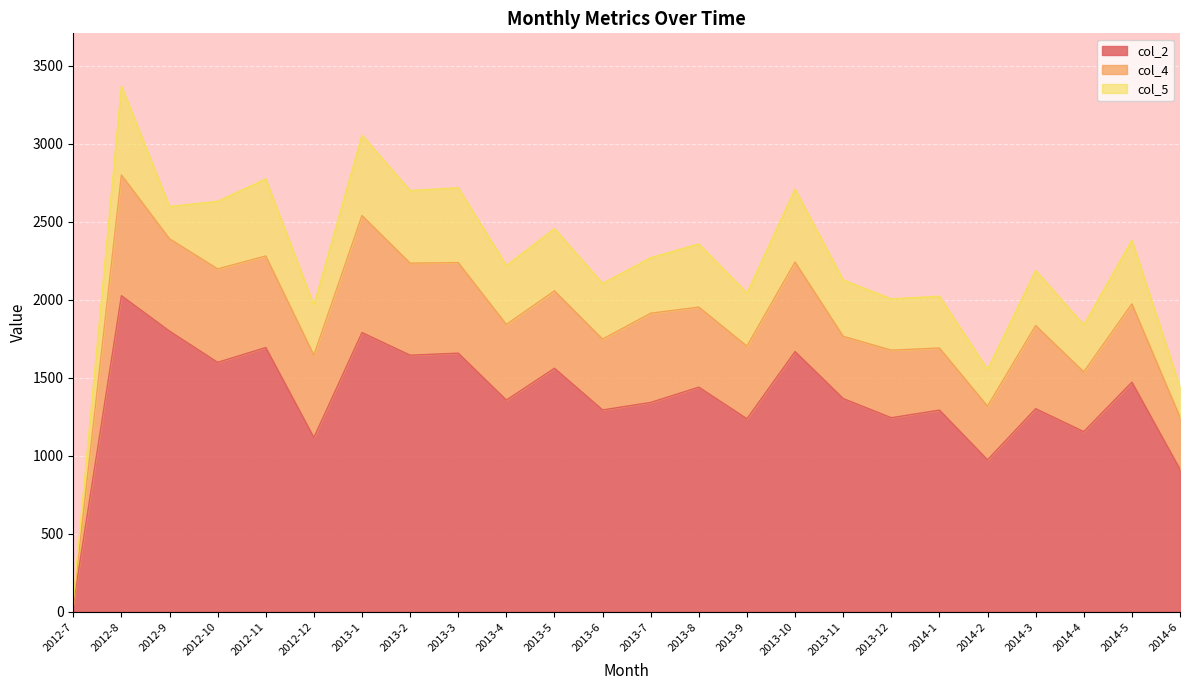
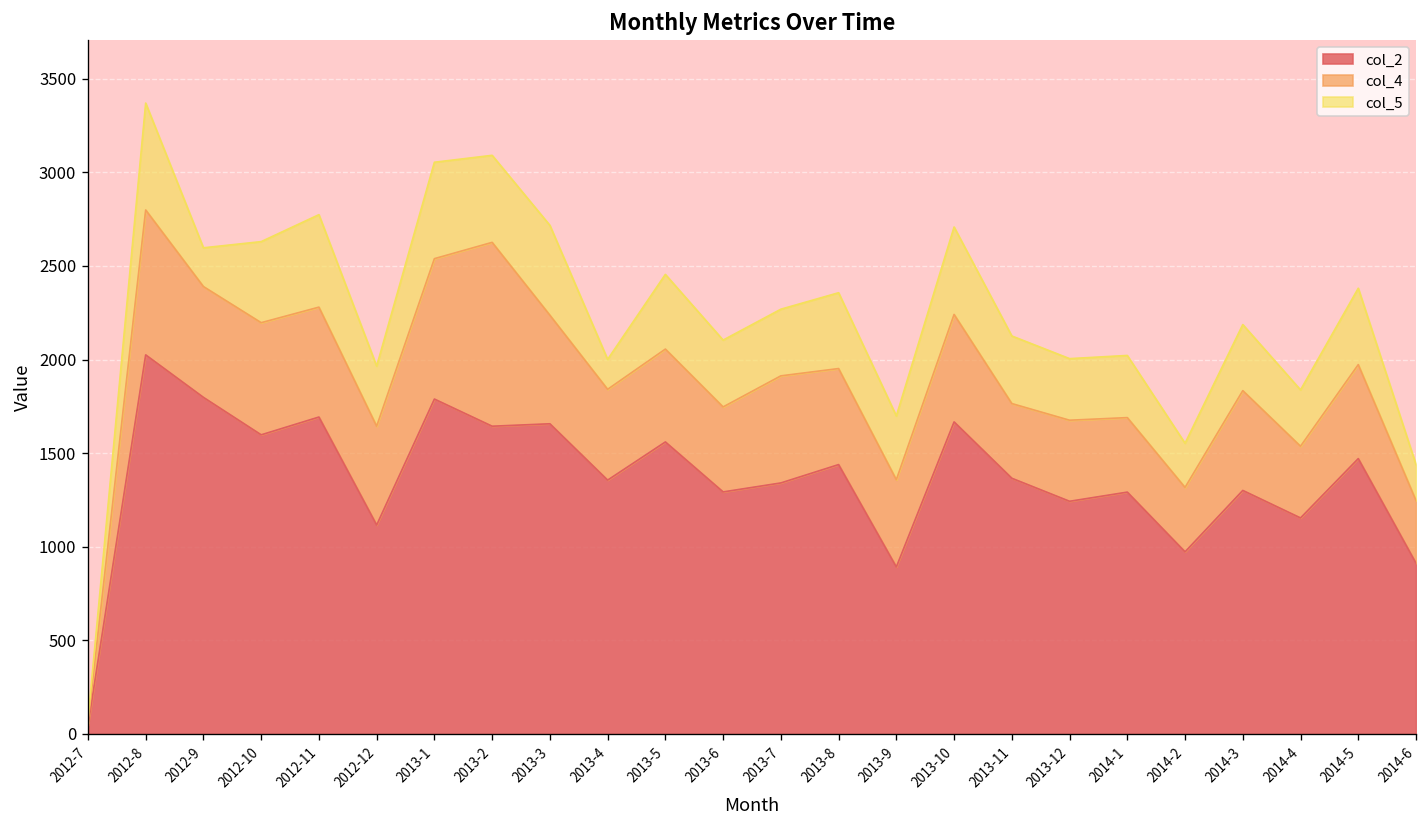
  {
    "col_2": {
      "2012-8": 2030,
      "2012-9": 1800,
      "2012-10": 1600,
      "2012-11": 1690,
      "2012-12": 1120,
      "2013-1": 1790,
      "2013-2": 1640,
      "2013-3": 1660,
      "2013-4": 1360,
      "2013-5": 1560,
      "2013-6": 1290,
      "2013-7": 1340,
      "2013-8": 1440,
-     "2013-9": 1240,
+     "2013-9": 890,
      "2013-10": 1670,
      "2013-11": 1370,
      "2013-12": 1240,
      "2014-1": 1290,
      "2014-2": 970,
      "2014-3": 1300,
      "2014-4": 1150,
      "2014-5": 1470,
      "2014-6": 910
    },
    "col_4": {
      "2012-8": 770,
      "2012-9": 590,
      "2012-10": 600,
      "2012-11": 590,
      "2012-12": 530,
      "2013-1": 750,
-     "2013-2": 590,
+     "2013-2": 980,
      "2013-3": 580,
      "2013-4": 490,
      "2013-5": 500,
      "2013-6": 450,
      "2013-7": 570,
      "2013-8": 510,
      "2013-9": 470,
      "2013-10": 570,
      "2013-11": 400,
      "2013-12": 430,
      "2014-1": 400,
      "2014-2": 340,
      "2014-3": 530,
      "2014-4": 380,
      "2014-5": 500,
      "2014-6": 340
    },
    "col_5": {
      "2012-8": 570,
      "2012-9": 210,
      "2012-10": 430,
      "2012-11": 490,
      "2012-12": 320,
      "2013-1": 520,
      "2013-2": 470,
      "2013-3": 480,
-     "2013-4": 380,
+     "2013-4": 160,
      "2013-5": 400,
      "2013-6": 360,
      "2013-7": 360,
      "2013-8": 410,
      "2013-9": 340,
      "2013-10": 470,
      "2013-11": 360,
      "2013-12": 330,
      "2014-1": 330,
      "2014-2": 240,
      "2014-3": 350,
      "2014-4": 300,
      "2014-5": 410,
      "2014-6": 190
    }
  }
